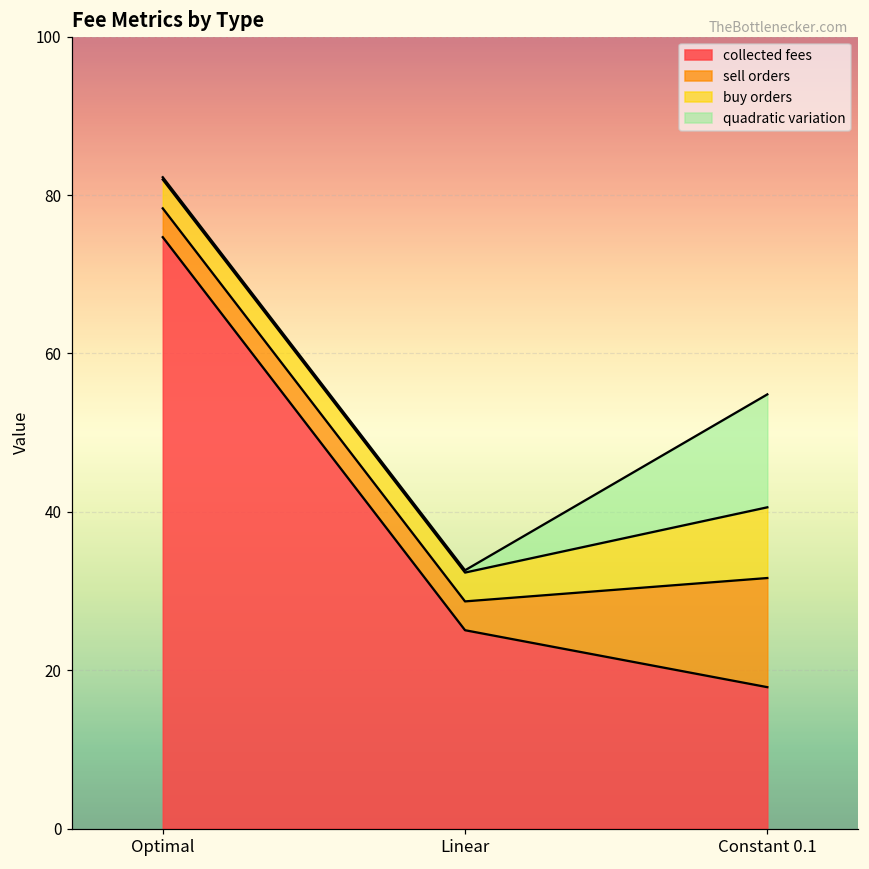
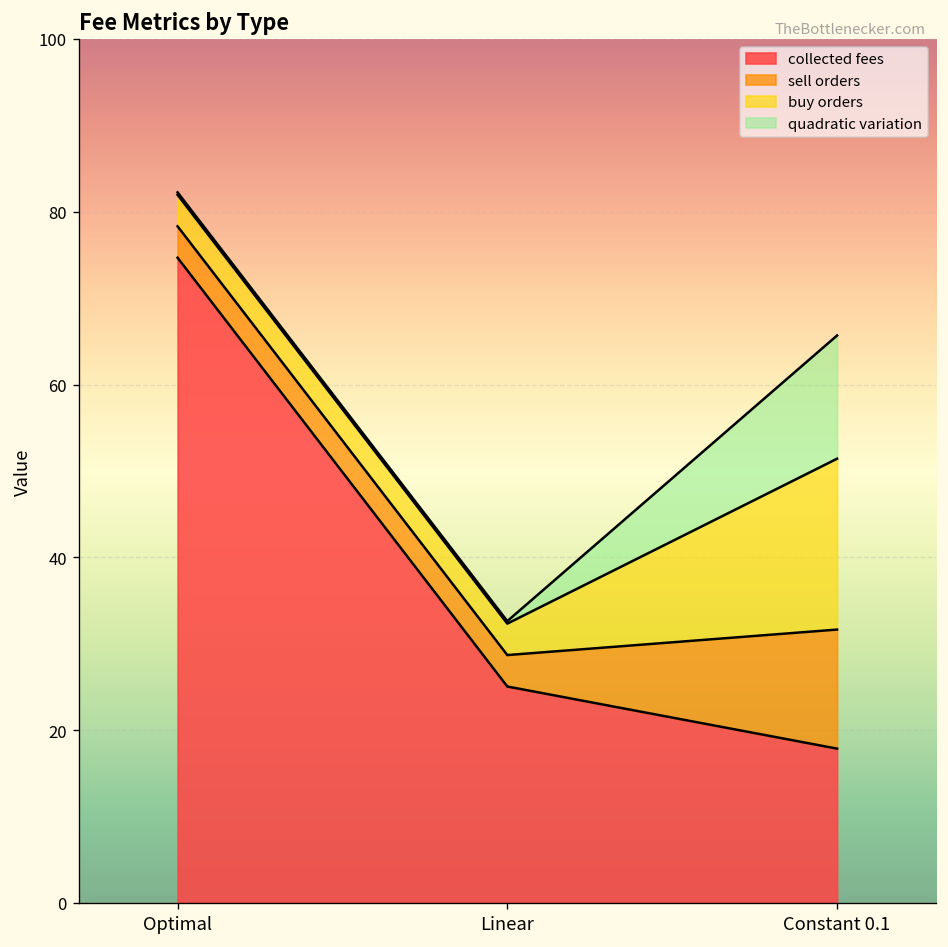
  {
    "collected fees": {
      "Optimal": 75,
      "Linear": 25,
      "Constant 0.1": 18
    },
    "sell orders": {
      "Optimal": 4,
      "Linear": 4,
      "Constant 0.1": 14
    },
    "buy orders": {
-     "Constant 0.1": 9
+     "Constant 0.1": 20
    },
    "quadratic variation": {
      "Constant 0.1": 14
    }
  }
